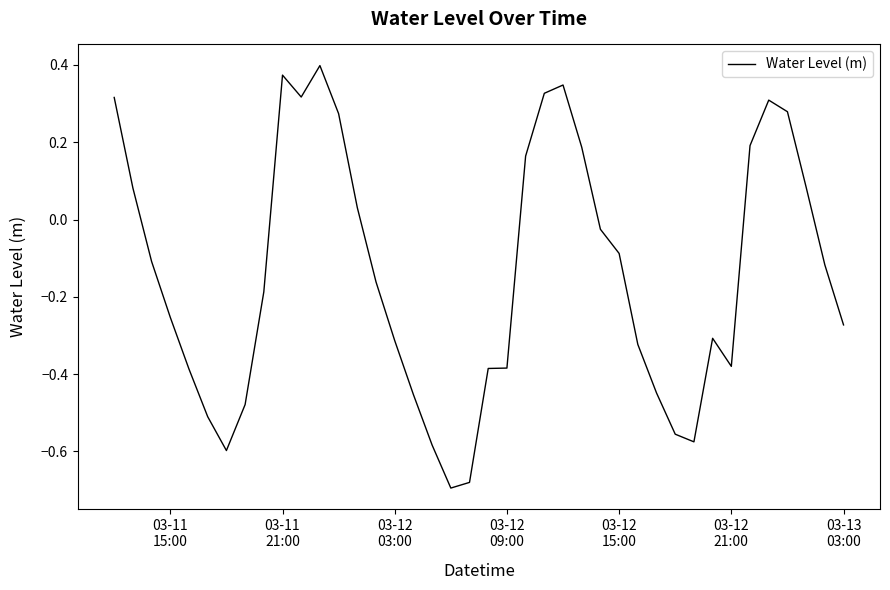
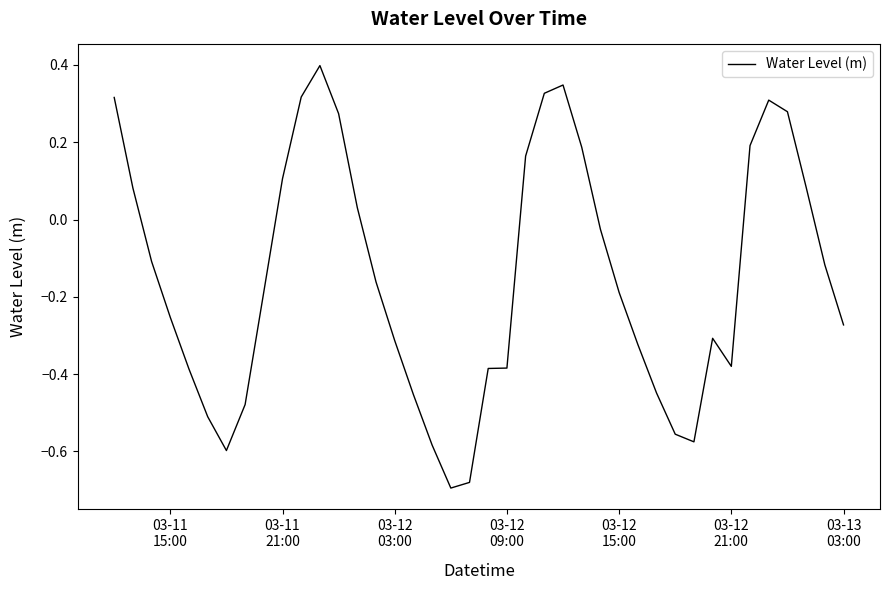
  {
    "03-11 15:00": -0.25,
-   "03-11 21:00": 0.37,
+   "03-11 21:00": 0.11,
    "03-12 03:00": -0.31,
    "03-12 09:00": -0.38,
-   "03-12 15:00": -0.09,
+   "03-12 15:00": -0.19,
    "03-12 21:00": -0.38,
    "03-13 03:00": -0.27
  }
